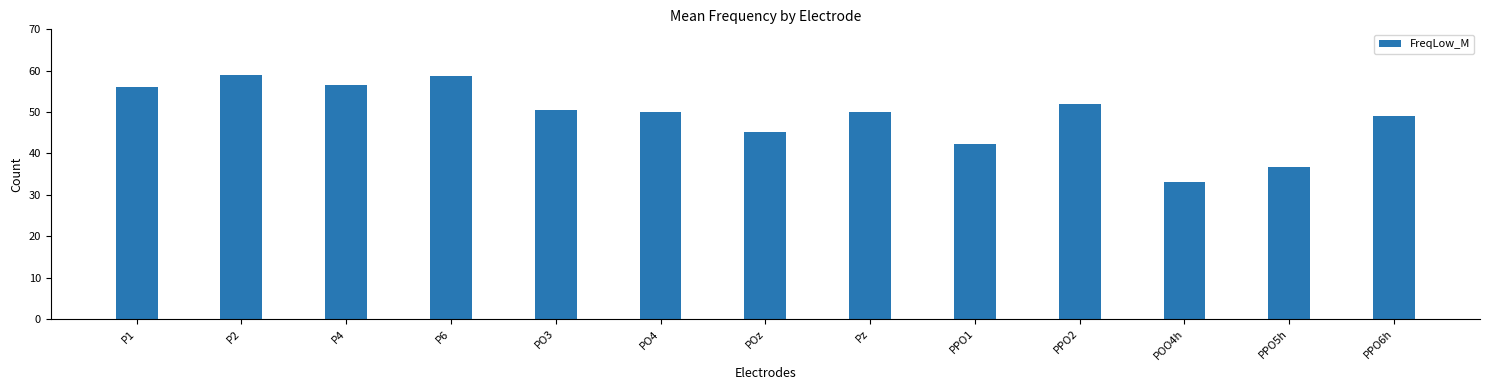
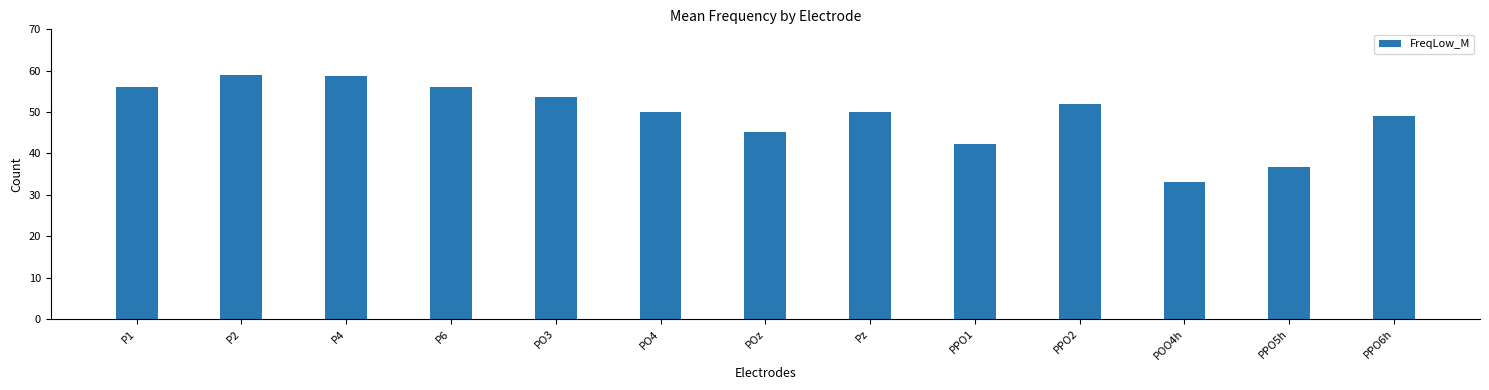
  {
    "P1": 56,
    "P2": 59,
-   "P4": 57,
-   "P6": 59,
-   "PO3": 50,
+   "P4": 59,
+   "P6": 56,
+   "PO3": 54,
    "PO4": 50,
    "POz": 45,
    "Pz": 50,
    "PPO1": 42,
    "PPO2": 52,
    "POO4h": 33,
    "PPO5h": 37,
    "PPO6h": 49
  }
